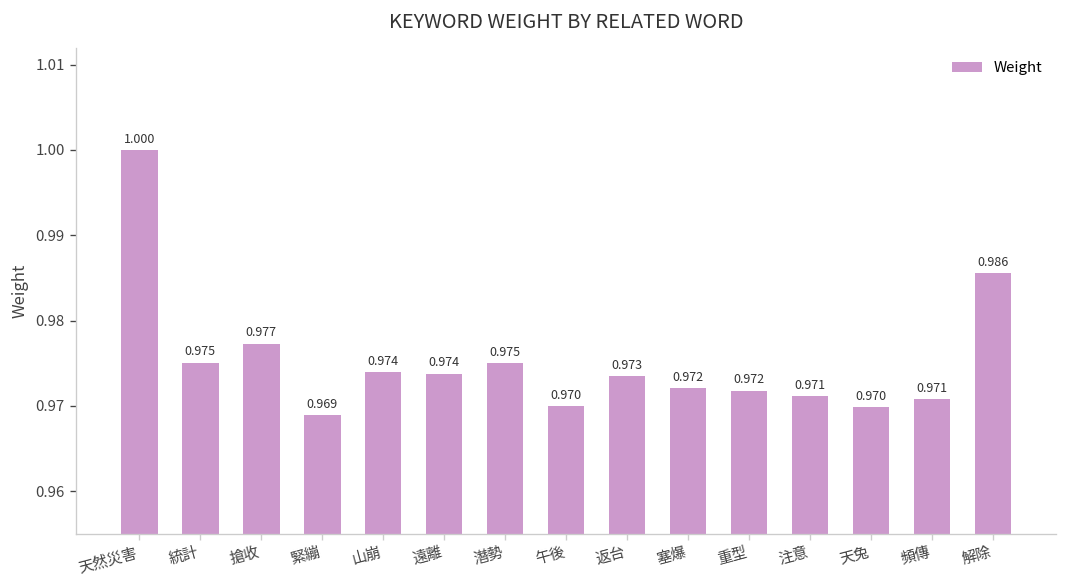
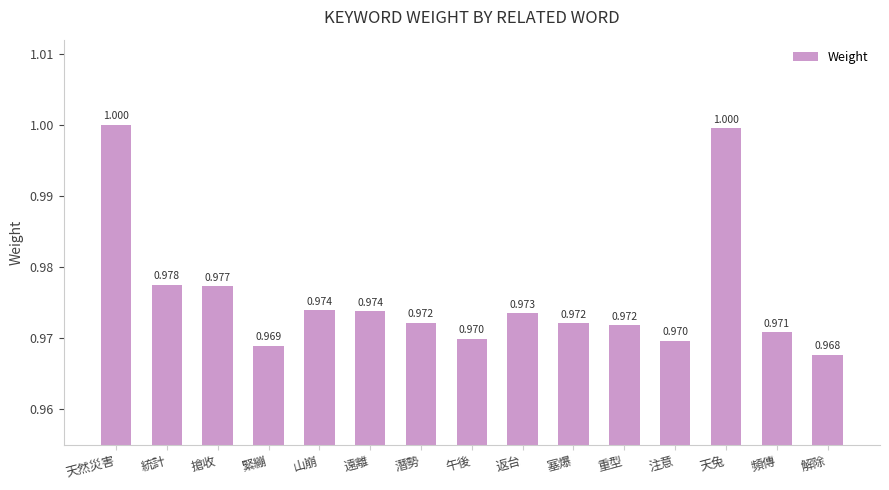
  {
    "天然災害": 1.000,
-   "統計": 0.975,
+   "統計": 0.978,
    "搶收": 0.977,
    "緊繃": 0.969,
    "山崩": 0.974,
    "遠離": 0.974,
-   "潛勢": 0.975,
+   "潛勢": 0.972,
    "午後": 0.970,
    "返台": 0.973,
    "塞爆": 0.972,
    "重型": 0.972,
-   "注意": 0.971,
-   "天兔": 0.970,
+   "注意": 0.970,
+   "天兔": 1.000,
    "頻傳": 0.971,
-   "解除": 0.986
+   "解除": 0.968
  }
